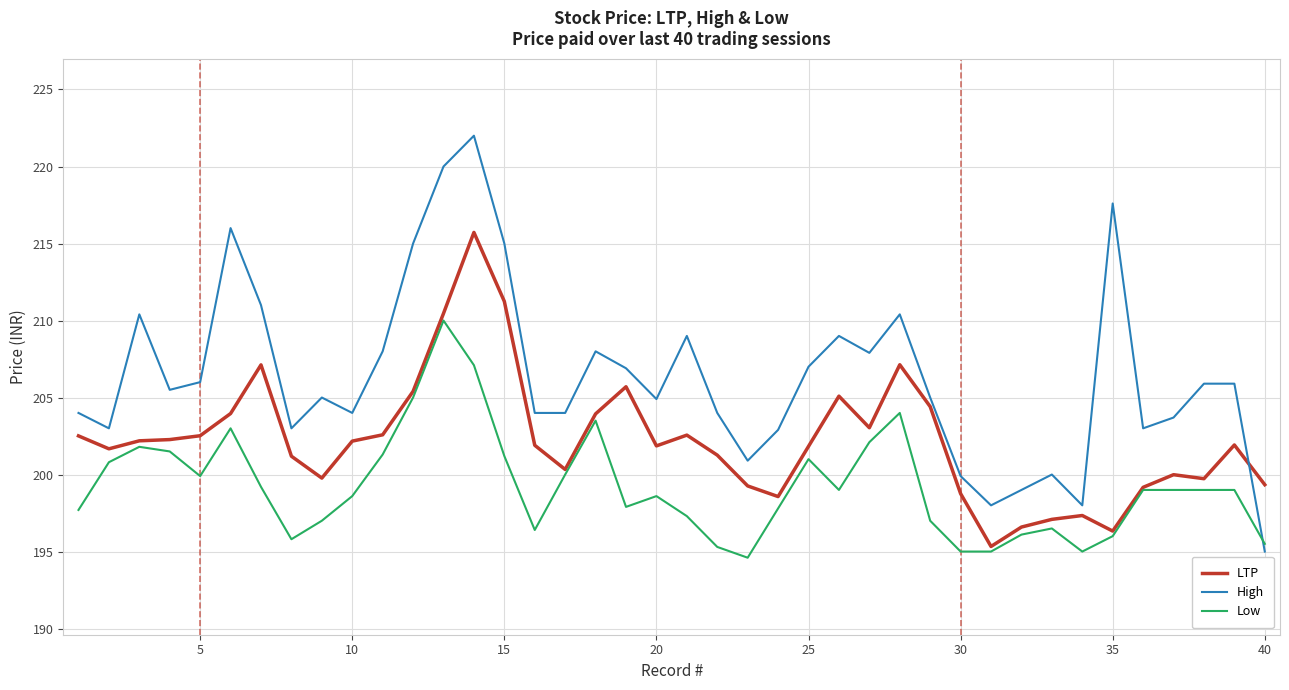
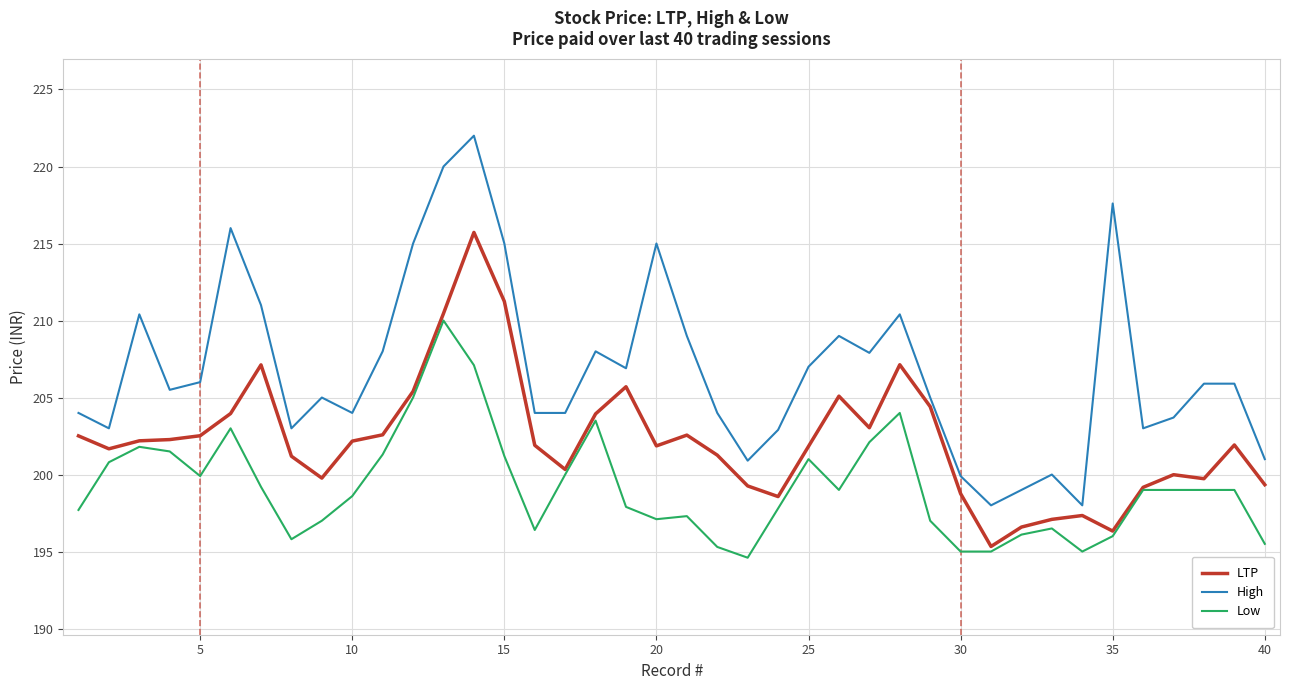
  {
    "LTP": {
      "5": 202.5,
      "10": 202.2,
      "15": 211.2,
      "20": 201.9,
      "25": 201.8,
      "30": 198.8,
      "35": 196.3,
      "40": 199.3
    },
    "High": {
      "5": 206.0,
      "10": 204.0,
      "15": 215.0,
-     "20": 204.9,
+     "20": 215.0,
      "25": 207.0,
      "30": 199.9,
      "35": 217.6,
-     "40": 195
+     "40": 201
    },
    "Low": {
      "5": 199.9,
      "10": 198.6,
      "15": 201.2,
-     "20": 198.6,
+     "20": 197.1,
      "25": 201.0,
      "30": 195.0,
      "35": 196.0,
      "40": 195.5
    }
  }
